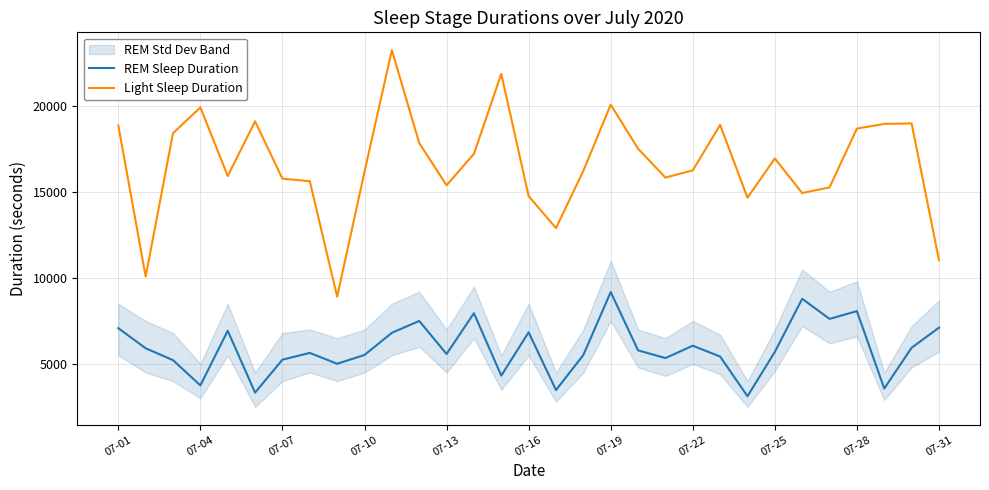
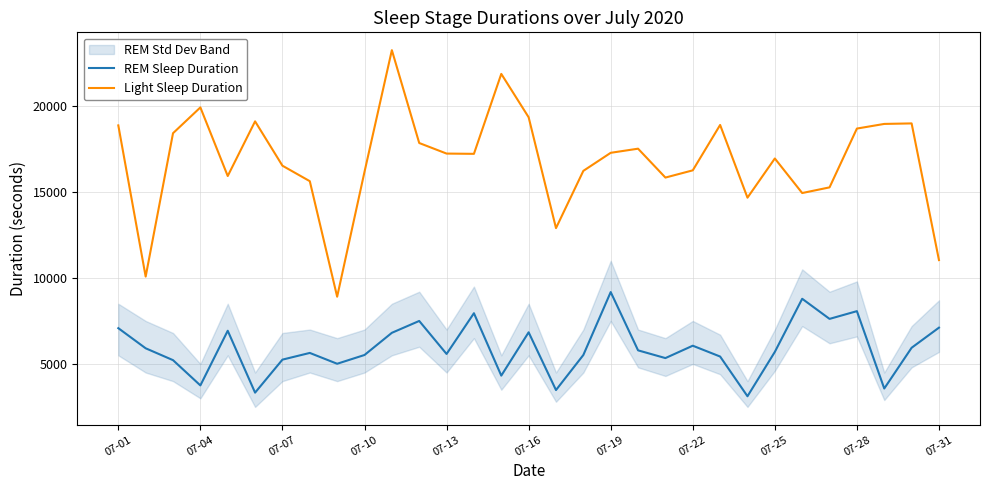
  {
    "Light Sleep Duration": {
      "07-01": 18900,
      "07-04": 19900,
-     "07-07": 15800,
+     "07-07": 16500,
      "07-10": 16200,
-     "07-13": 15400,
-     "07-16": 14800,
-     "07-19": 20100,
+     "07-13": 17200,
+     "07-16": 19300,
+     "07-19": 17300,
      "07-22": 16300,
      "07-25": 17000,
      "07-28": 18700,
      "07-31": 11000
    }
  }
